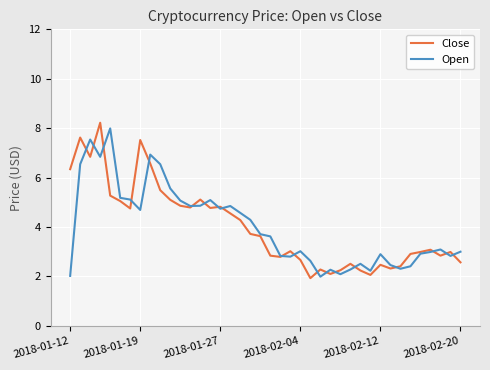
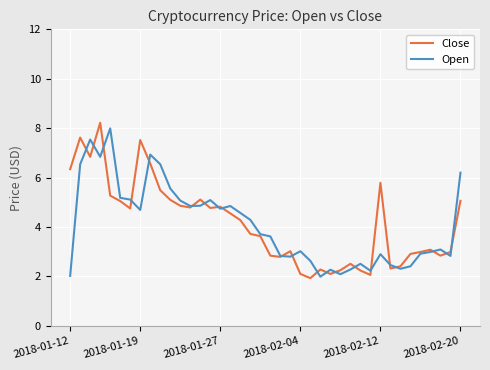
  {
    "Close": {
      "2018-01-12": 6.3,
      "2018-01-19": 7.5,
-     "2018-02-04": 2.7,
-     "2018-02-12": 2.5,
-     "2018-02-20": 2.6
+     "2018-02-04": 2.1,
+     "2018-02-12": 5.8,
+     "2018-02-20": 5.1
    },
    "Open": {
      "2018-01-12": 2.0,
      "2018-01-19": 4.7,
      "2018-02-04": 3.0,
      "2018-02-12": 2.9,
-     "2018-02-20": 3.0
+     "2018-02-20": 6.2
    }
  }
